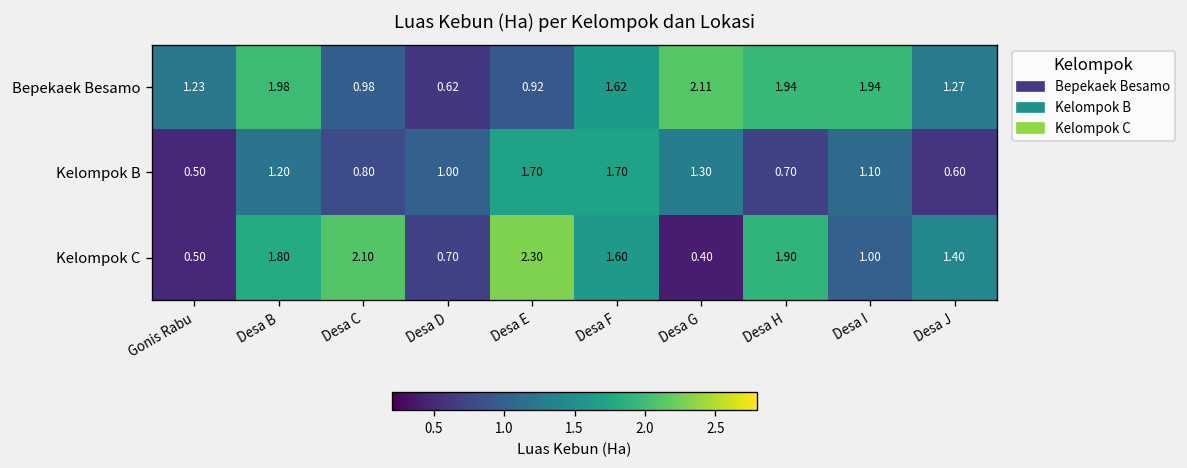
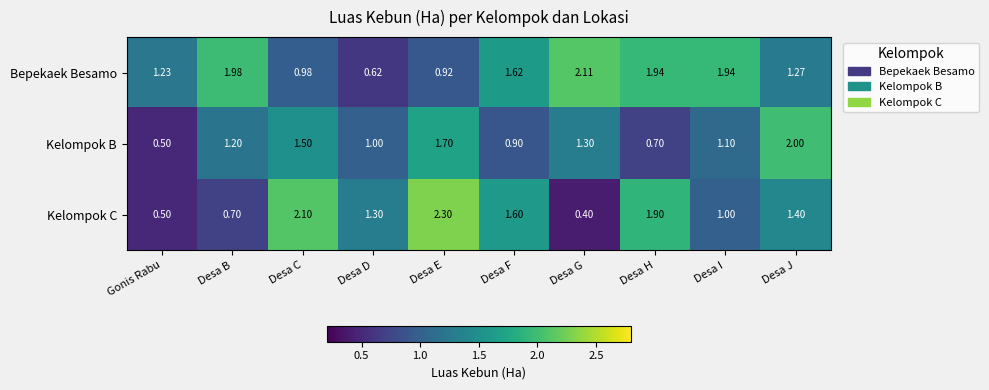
  {
    "Bepekaek Besamo": {
      "Gonis Rabu": 1.23,
      "Desa B": 1.98,
      "Desa C": 0.98,
      "Desa D": 0.62,
      "Desa E": 0.92,
      "Desa F": 1.62,
      "Desa G": 2.11,
      "Desa H": 1.94,
      "Desa I": 1.94,
      "Desa J": 1.27
    },
    "Kelompok B": {
      "Gonis Rabu": 0.50,
      "Desa B": 1.20,
-     "Desa C": 0.80,
+     "Desa C": 1.50,
      "Desa D": 1.00,
      "Desa E": 1.70,
-     "Desa F": 1.70,
+     "Desa F": 0.90,
      "Desa G": 1.30,
      "Desa H": 0.70,
      "Desa I": 1.10,
-     "Desa J": 0.60
+     "Desa J": 2.00
    },
    "Kelompok C": {
      "Gonis Rabu": 0.50,
-     "Desa B": 1.80,
+     "Desa B": 0.70,
      "Desa C": 2.10,
-     "Desa D": 0.70,
+     "Desa D": 1.30,
      "Desa E": 2.30,
      "Desa F": 1.60,
      "Desa G": 0.40,
      "Desa H": 1.90,
      "Desa I": 1.00,
      "Desa J": 1.40
    }
  }
